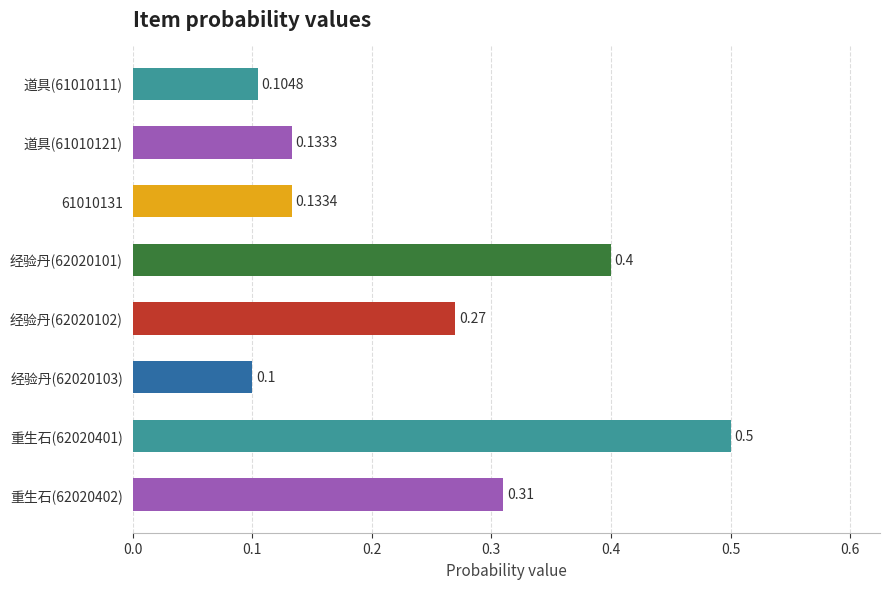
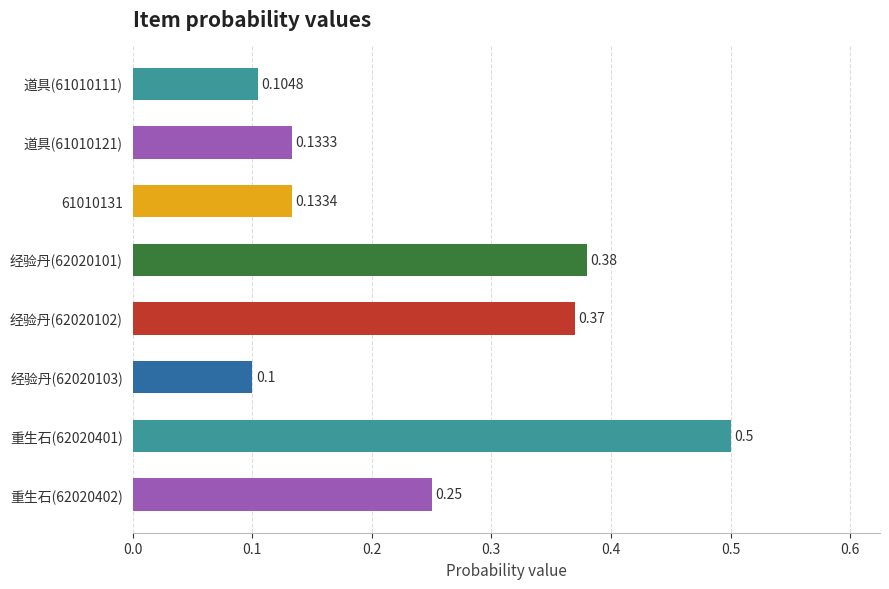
  {
    "道具(61010111)": 0.1048,
    "道具(61010121)": 0.1333,
    "61010131": 0.1334,
-   "经验丹(62020101)": 0.4,
-   "经验丹(62020102)": 0.27,
+   "经验丹(62020101)": 0.38,
+   "经验丹(62020102)": 0.37,
    "经验丹(62020103)": 0.1,
    "重生石(62020401)": 0.5,
-   "重生石(62020402)": 0.31
+   "重生石(62020402)": 0.25
  }
